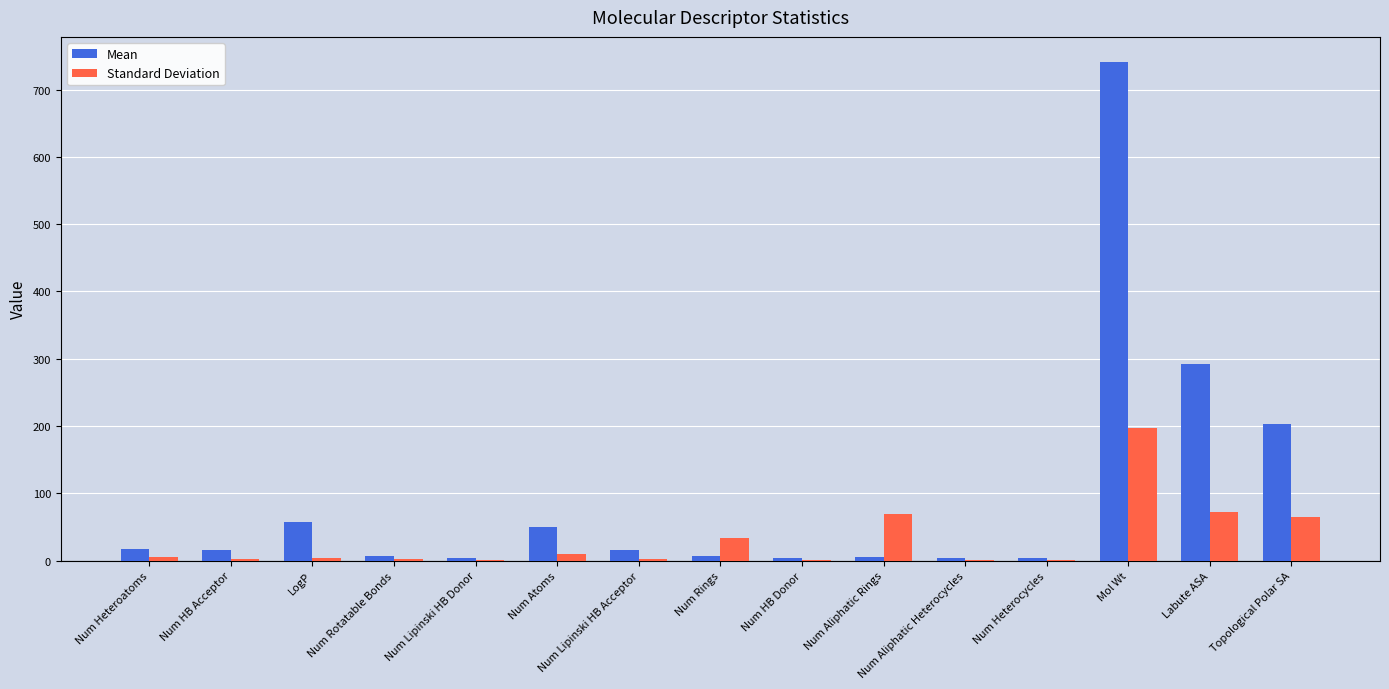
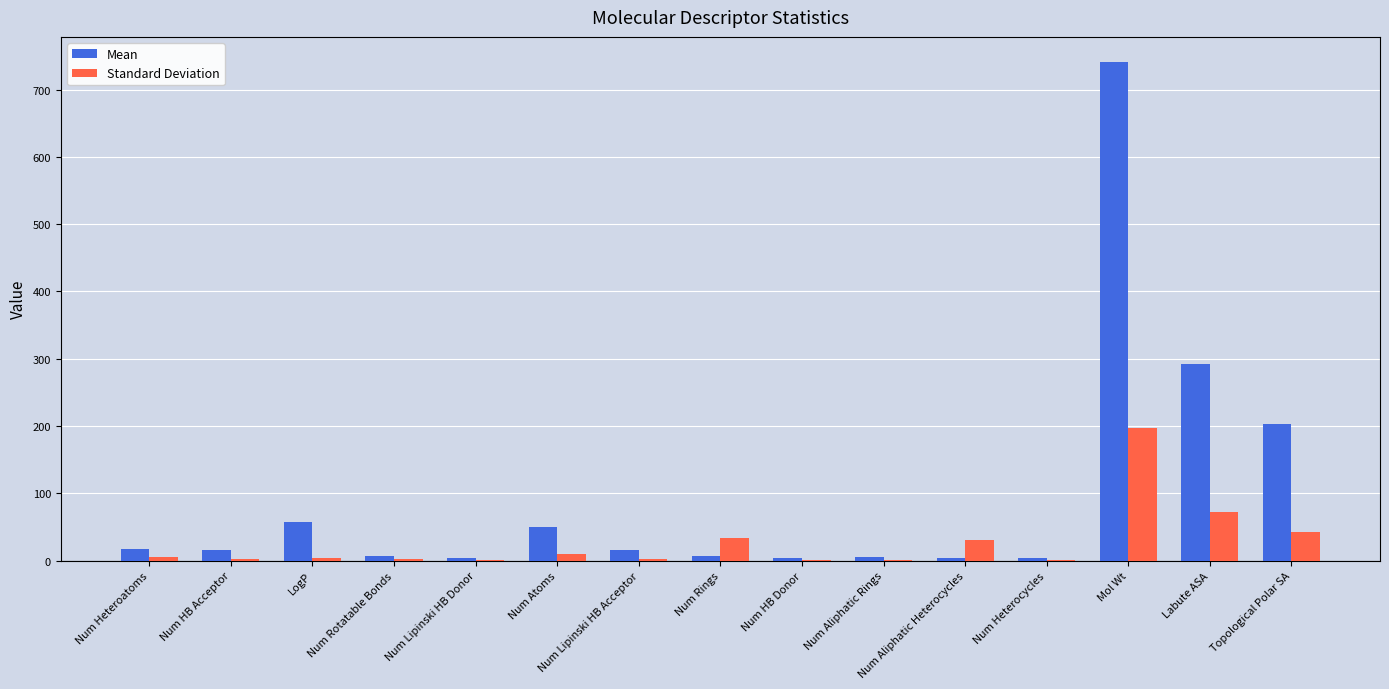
  {
    "Mean": {
      "Num Heteroatoms": 20,
      "Num HB Acceptor": 20,
      "LogP": 60,
      "Num Rotatable Bonds": 10,
      "Num Atoms": 50,
      "Num Lipinski HB Acceptor": 20,
      "Num Rings": 10,
      "Num Aliphatic Rings": 10,
      "Num Aliphatic Heterocycles": 0,
      "Num Heterocycles": 0,
      "Mol Wt": 740,
      "Labute ASA": 290,
      "Topological Polar SA": 200
    },
    "Standard Deviation": {
      "Num Heteroatoms": 10,
      "Num Atoms": 10,
      "Num Rings": 30,
-     "Num Aliphatic Rings": 70,
-     "Num Aliphatic Heterocycles": 0,
+     "Num Aliphatic Rings": 0,
+     "Num Aliphatic Heterocycles": 30,
      "Mol Wt": 200,
      "Labute ASA": 70,
-     "Topological Polar SA": 70
+     "Topological Polar SA": 40
    }
  }
